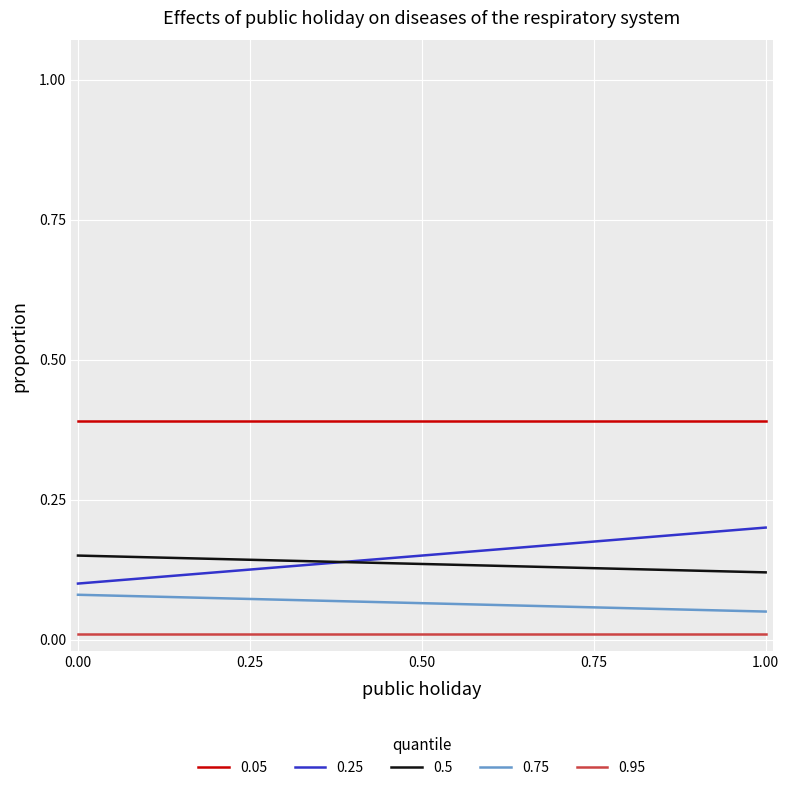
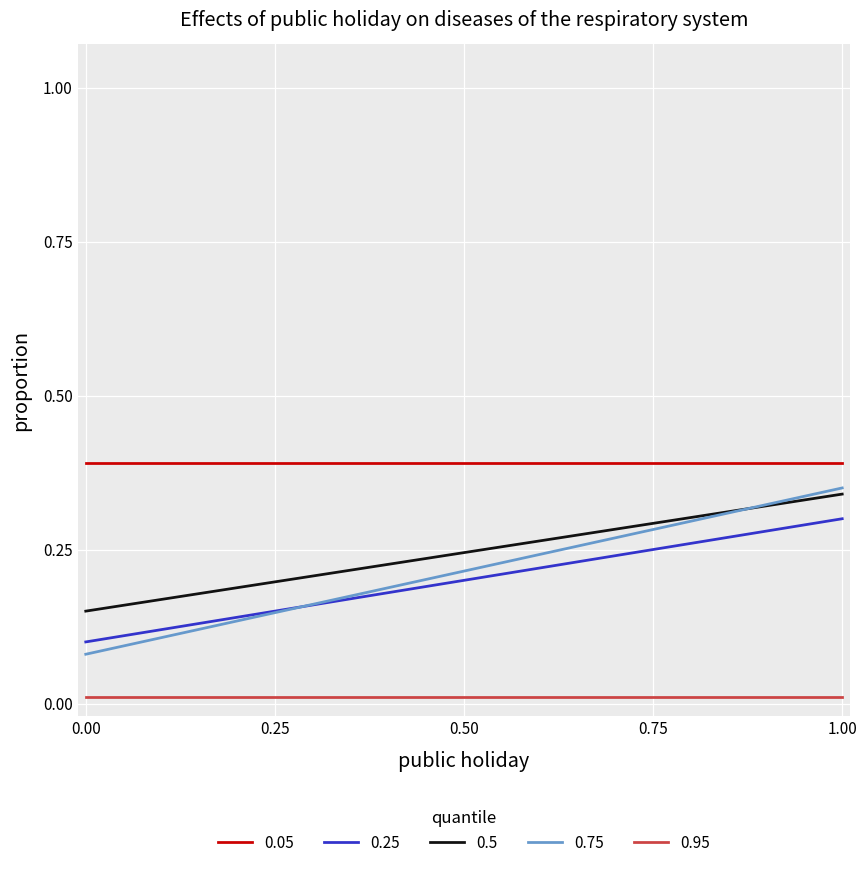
  {
    "0.05": {
      "0.00": 0.39,
      "1.00": 0.39
    },
    "0.25": {
      "0.00": 0.1,
-     "1.00": 0.2
+     "1.00": 0.3
    },
    "0.5": {
      "0.00": 0.15,
-     "1.00": 0.12
+     "1.00": 0.34
    },
    "0.75": {
      "0.00": 0.08,
-     "1.00": 0.05
+     "1.00": 0.35
    },
    "0.95": {
      "0.00": 0.01,
      "1.00": 0.01
    }
  }
